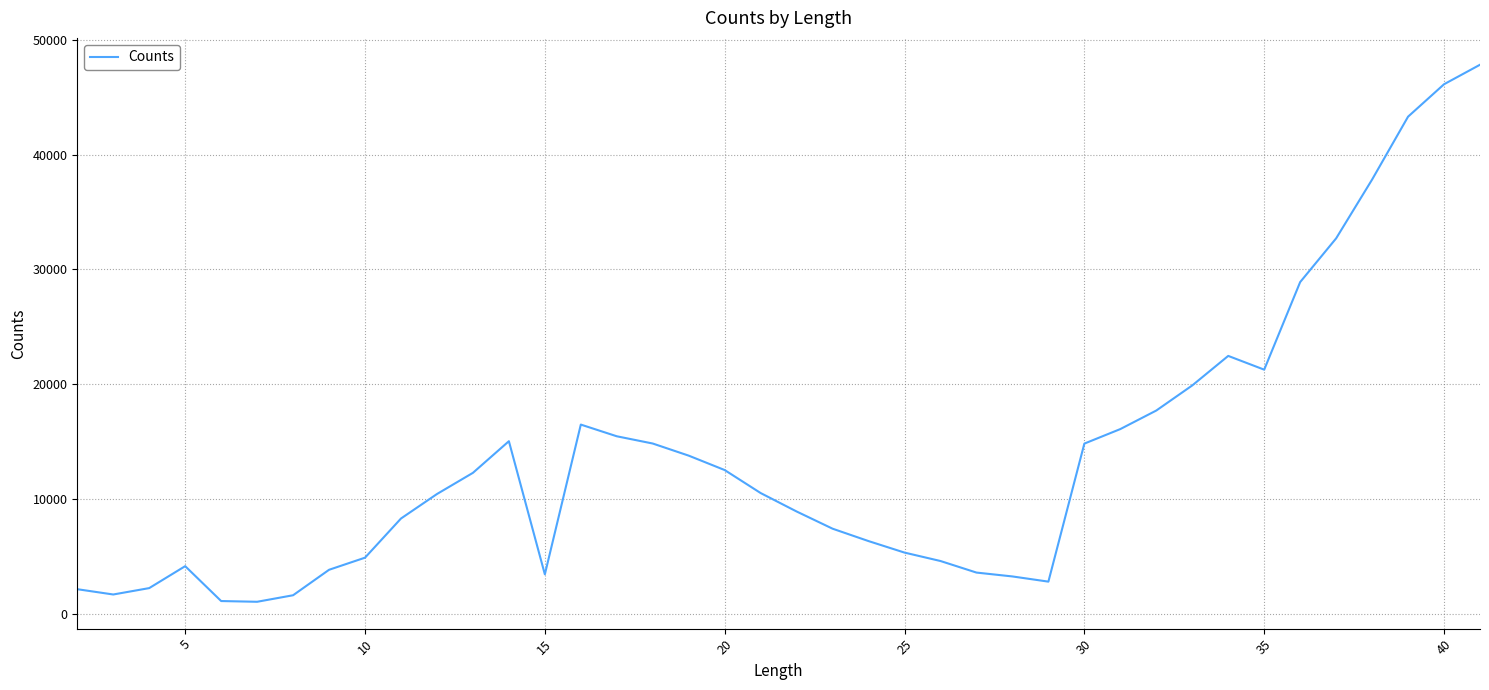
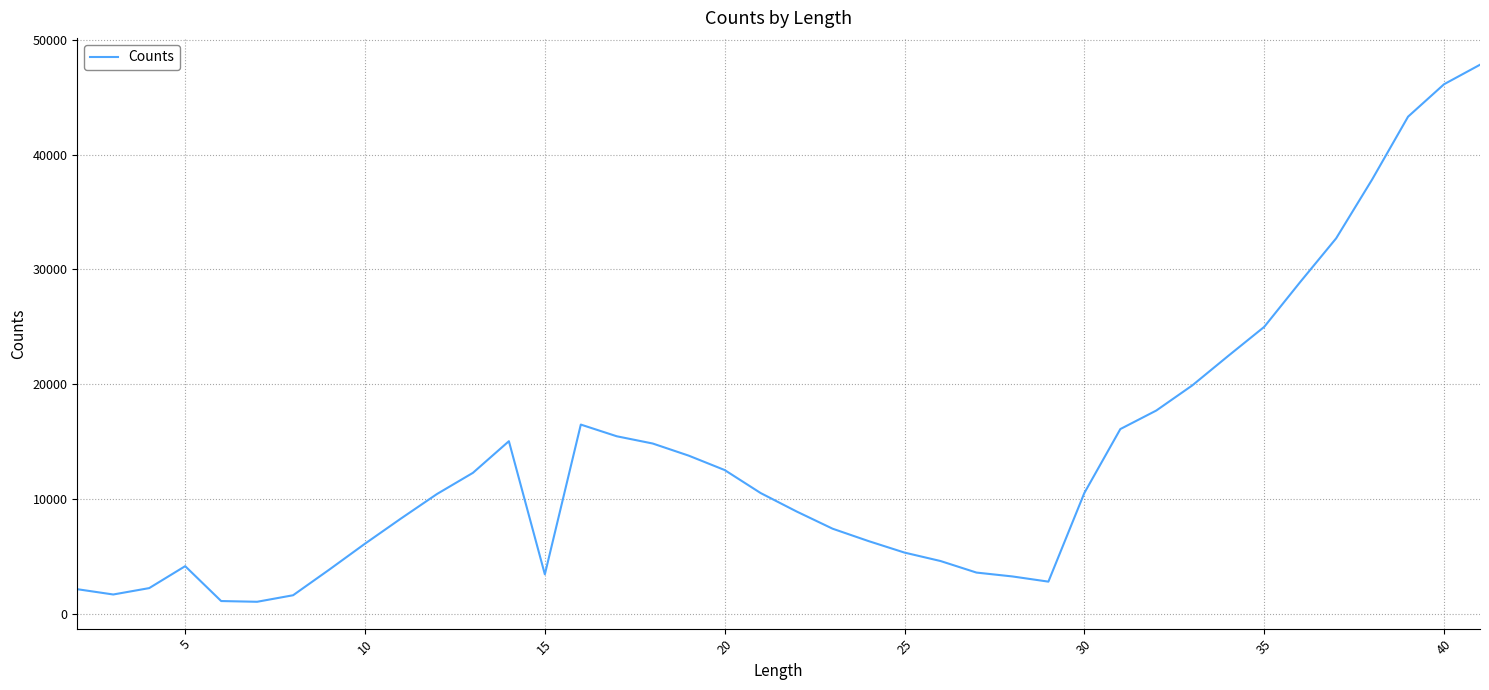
  {
    "5": 4200,
-   "10": 4900,
+   "10": 6100,
    "15": 3500,
    "20": 12500,
    "25": 5400,
-   "30": 14800,
-   "35": 21300,
+   "30": 10500,
+   "35": 25000,
    "40": 46100
  }
